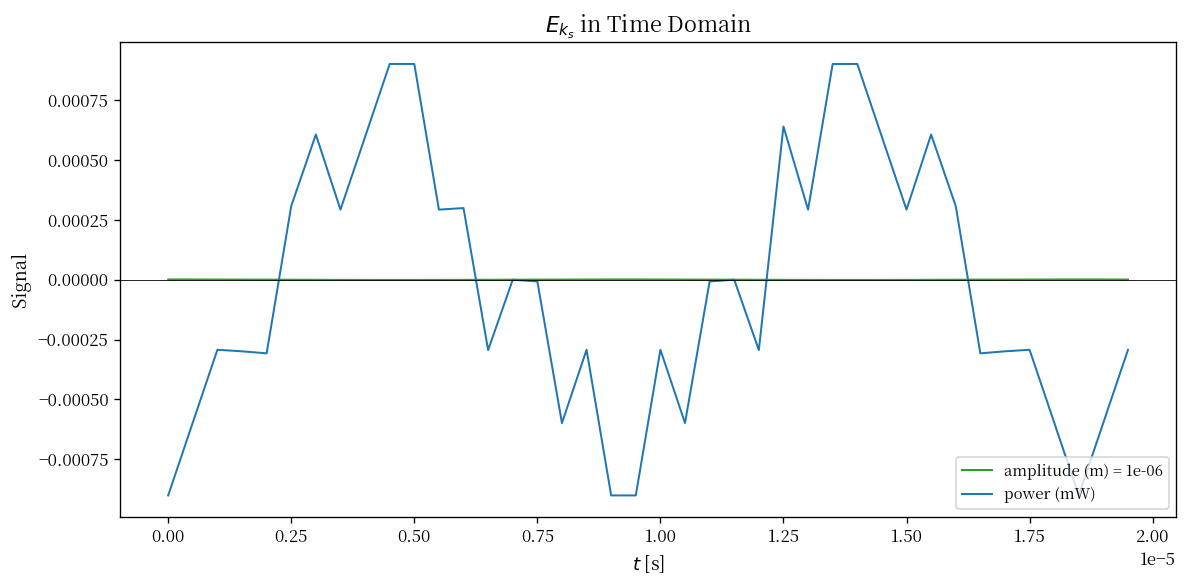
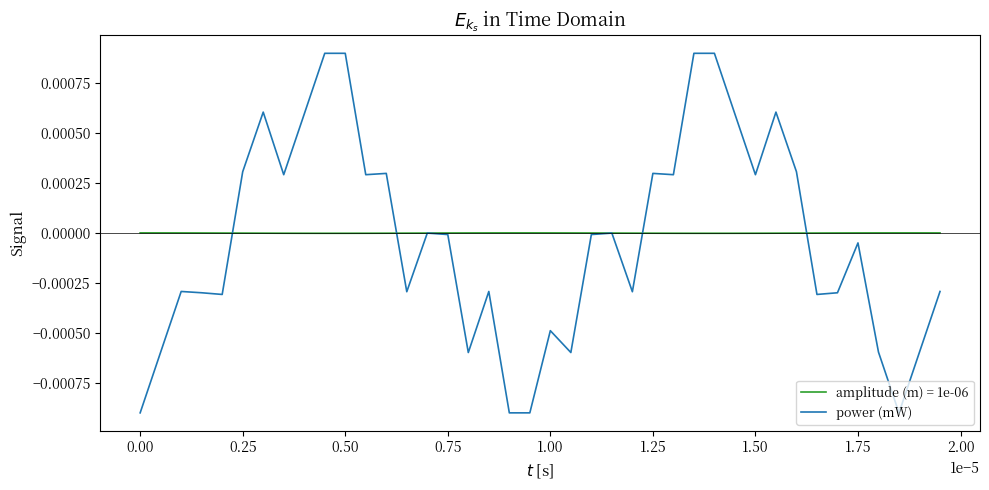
  {
    "amplitude (m) = 1e-06": {
      "0.00": 0.00000,
      "0.25": 0.00000,
      "0.50": 0.00000,
      "1.00": 0.00000,
      "1.25": 0.00000,
      "1.50": 0.00000,
      "1.75": 0.00000
    },
    "power (mW)": {
      "0.00": -0.00090,
      "0.25": 0.00031,
      "0.50": 0.00090,
-     "1.00": -0.00029,
-     "1.25": 0.00064,
+     "1.00": -0.00049,
+     "1.25": 0.00030,
      "1.50": 0.00029,
-     "1.75": -0.00029
+     "1.75": -0.00005
    }
  }
